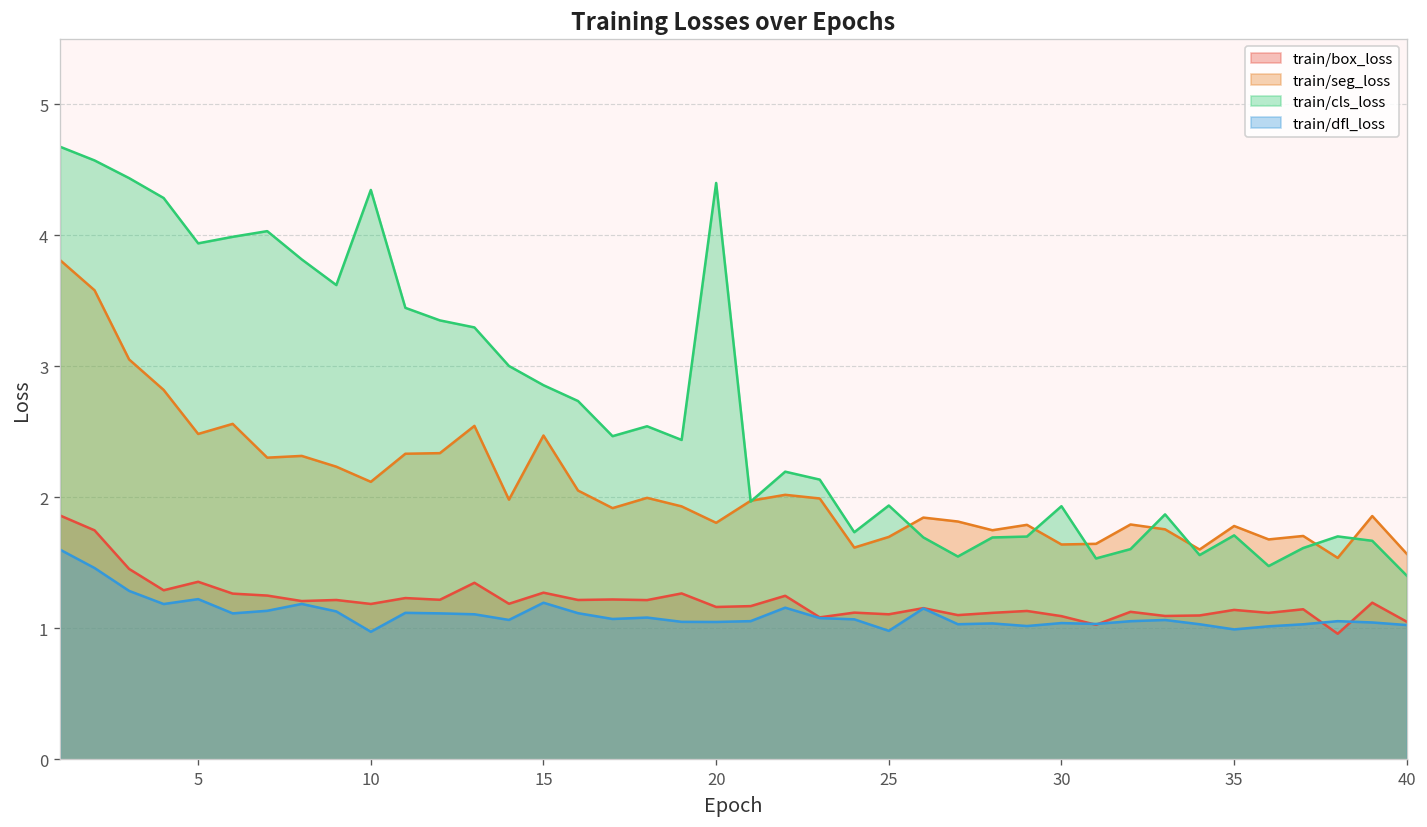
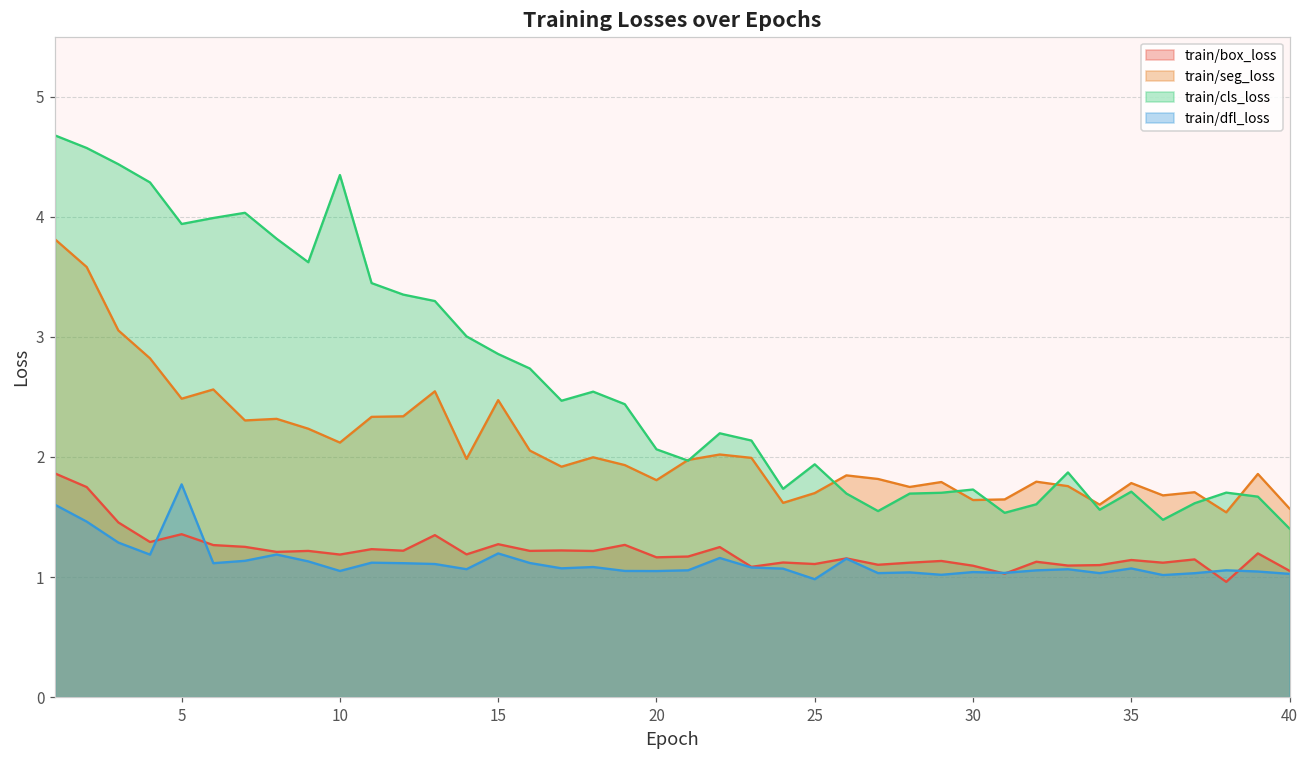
  {
    "train/cls_loss": {
      "5": 3.94,
      "10": 4.35,
      "15": 2.86,
-     "20": 4.40,
+     "20": 2.06,
      "25": 1.94,
-     "30": 1.93,
+     "30": 1.73,
      "35": 1.71,
      "40": 1.40
    },
    "train/dfl_loss": {
-     "5": 1.22,
-     "10": 0.97,
+     "5": 1.77,
+     "10": 1.05,
      "15": 1.20,
      "20": 1.05,
      "25": 0.98,
      "30": 1.04,
-     "35": 0.99,
+     "35": 1.07,
      "40": 1.03
    }
  }
